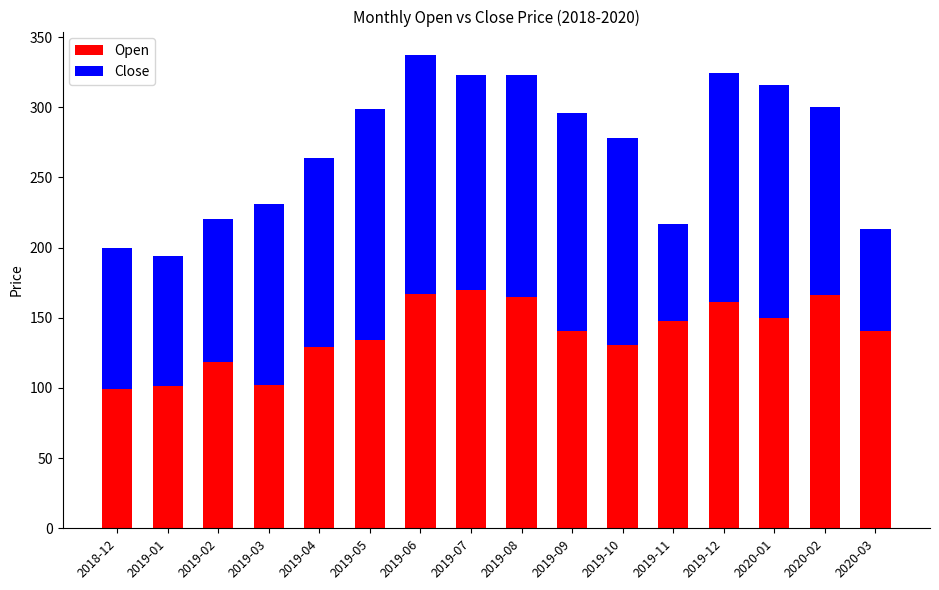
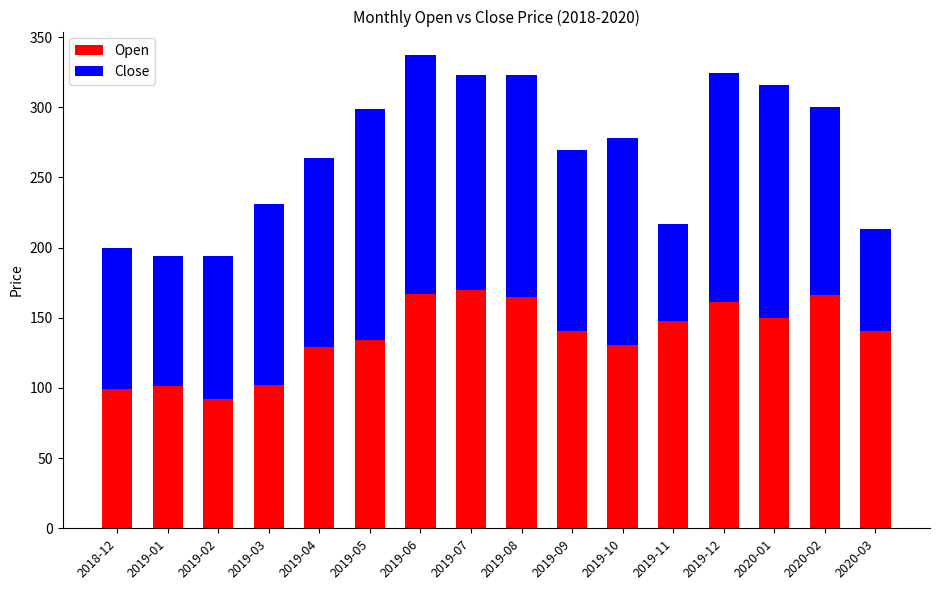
  {
    "Open": {
      "2018-12": 99,
      "2019-01": 101,
-     "2019-02": 118,
+     "2019-02": 92,
      "2019-03": 102,
      "2019-04": 130,
      "2019-05": 134,
      "2019-06": 167,
      "2019-07": 170,
      "2019-08": 165,
      "2019-09": 140,
      "2019-10": 131,
      "2019-11": 147,
      "2019-12": 162,
      "2020-01": 150,
      "2020-02": 166,
      "2020-03": 140
    },
    "Close": {
      "2018-12": 101,
      "2019-01": 92,
      "2019-02": 102,
      "2019-03": 129,
      "2019-04": 134,
      "2019-05": 165,
      "2019-06": 170,
      "2019-07": 153,
      "2019-08": 158,
-     "2019-09": 155,
+     "2019-09": 129,
      "2019-10": 147,
      "2019-11": 70,
      "2019-12": 163,
      "2020-01": 166,
      "2020-02": 134,
      "2020-03": 73
    }
  }
